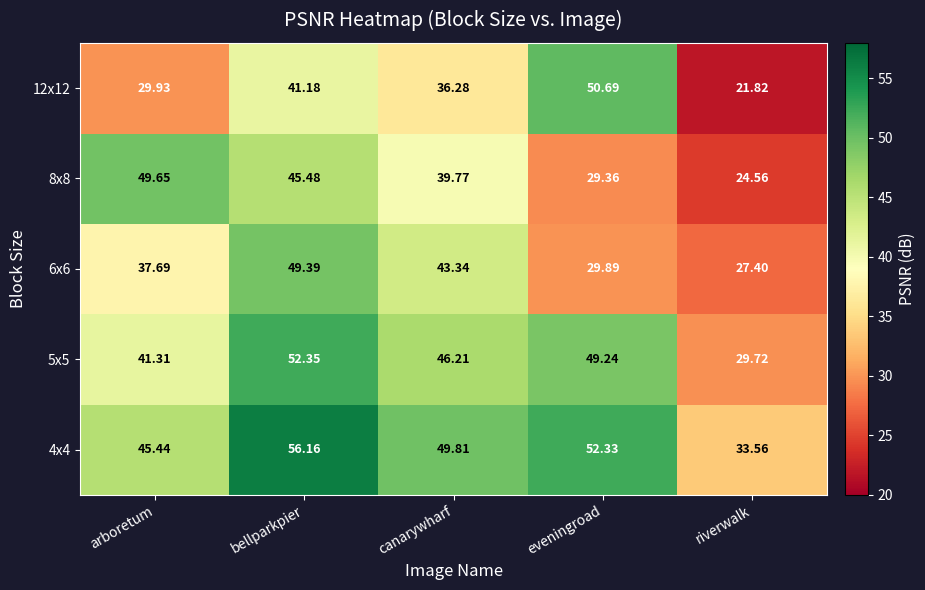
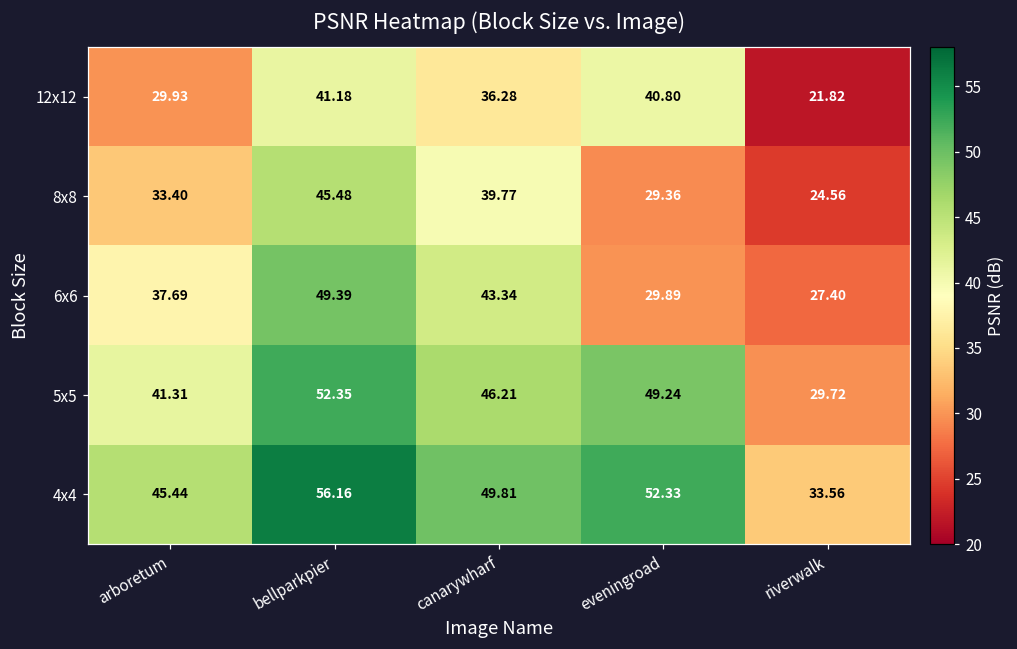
  {
    "12x12": {
      "arboretum": 29.93,
      "bellparkpier": 41.18,
      "canarywharf": 36.28,
-     "eveningroad": 50.69,
+     "eveningroad": 40.80,
      "riverwalk": 21.82
    },
    "8x8": {
-     "arboretum": 49.65,
+     "arboretum": 33.40,
      "bellparkpier": 45.48,
      "canarywharf": 39.77,
      "eveningroad": 29.36,
      "riverwalk": 24.56
    },
    "6x6": {
      "arboretum": 37.69,
      "bellparkpier": 49.39,
      "canarywharf": 43.34,
      "eveningroad": 29.89,
      "riverwalk": 27.40
    },
    "5x5": {
      "arboretum": 41.31,
      "bellparkpier": 52.35,
      "canarywharf": 46.21,
      "eveningroad": 49.24,
      "riverwalk": 29.72
    },
    "4x4": {
      "arboretum": 45.44,
      "bellparkpier": 56.16,
      "canarywharf": 49.81,
      "eveningroad": 52.33,
      "riverwalk": 33.56
    }
  }
